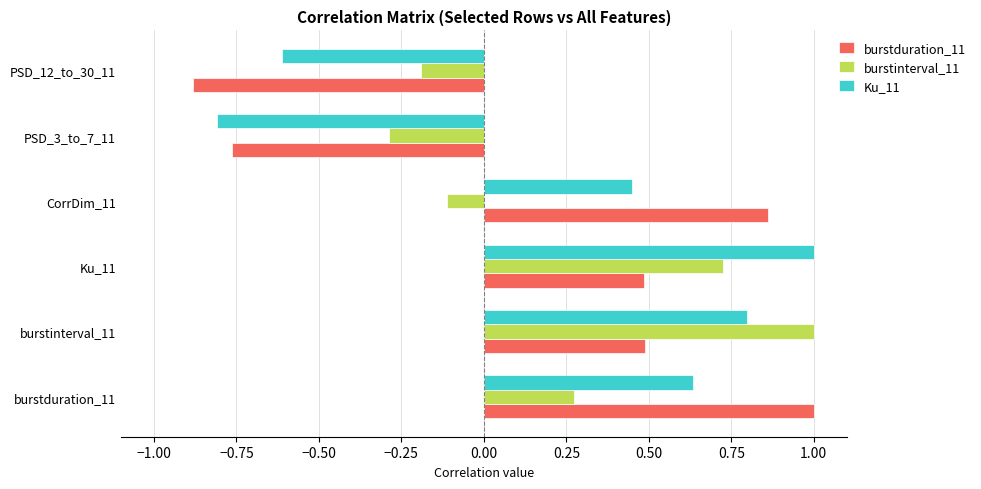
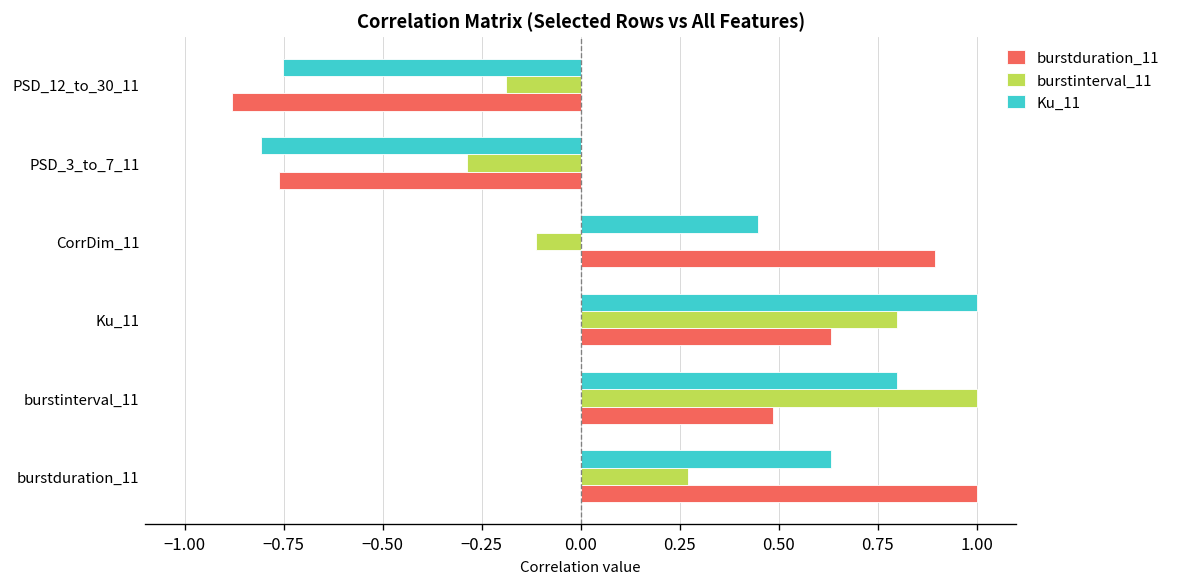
  {
    "burstduration_11": {
      "PSD_12_to_30_11": -0.88,
      "PSD_3_to_7_11": -0.76,
-     "CorrDim_11": 0.86,
-     "Ku_11": 0.48,
+     "CorrDim_11": 0.90,
+     "Ku_11": 0.63,
      "burstinterval_11": 0.49,
      "burstduration_11": 1.00
    },
    "burstinterval_11": {
      "PSD_12_to_30_11": -0.19,
      "PSD_3_to_7_11": -0.29,
      "CorrDim_11": -0.11,
-     "Ku_11": 0.73,
+     "Ku_11": 0.80,
      "burstinterval_11": 1.00,
      "burstduration_11": 0.27
    },
    "Ku_11": {
-     "PSD_12_to_30_11": -0.61,
+     "PSD_12_to_30_11": -0.75,
      "PSD_3_to_7_11": -0.81,
      "CorrDim_11": 0.45,
      "Ku_11": 1.00,
      "burstinterval_11": 0.80,
      "burstduration_11": 0.63
    }
  }
